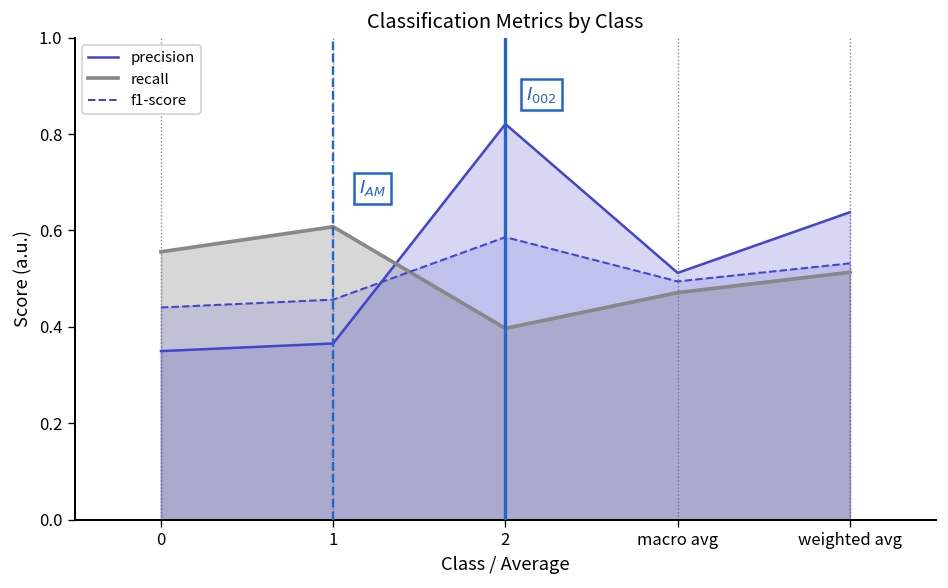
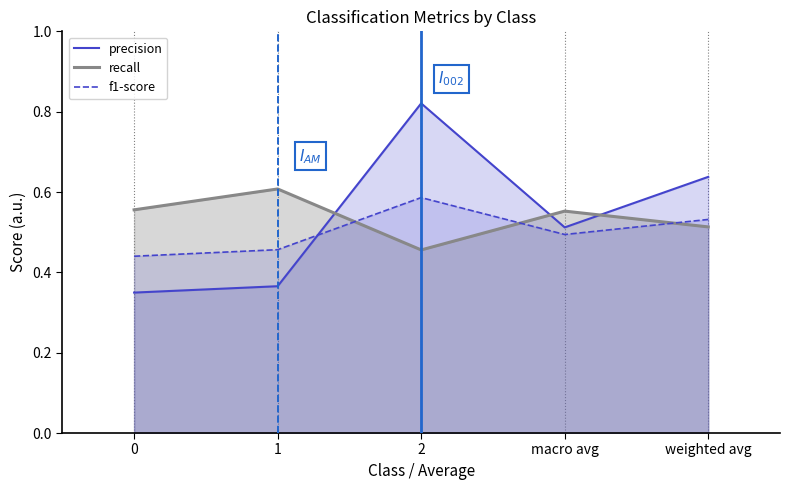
  {
    "recall": {
      "0": 0.56,
      "1": 0.61,
-     "2": 0.40,
-     "macro avg": 0.47,
+     "2": 0.46,
+     "macro avg": 0.55,
      "weighted avg": 0.51
    }
  }
